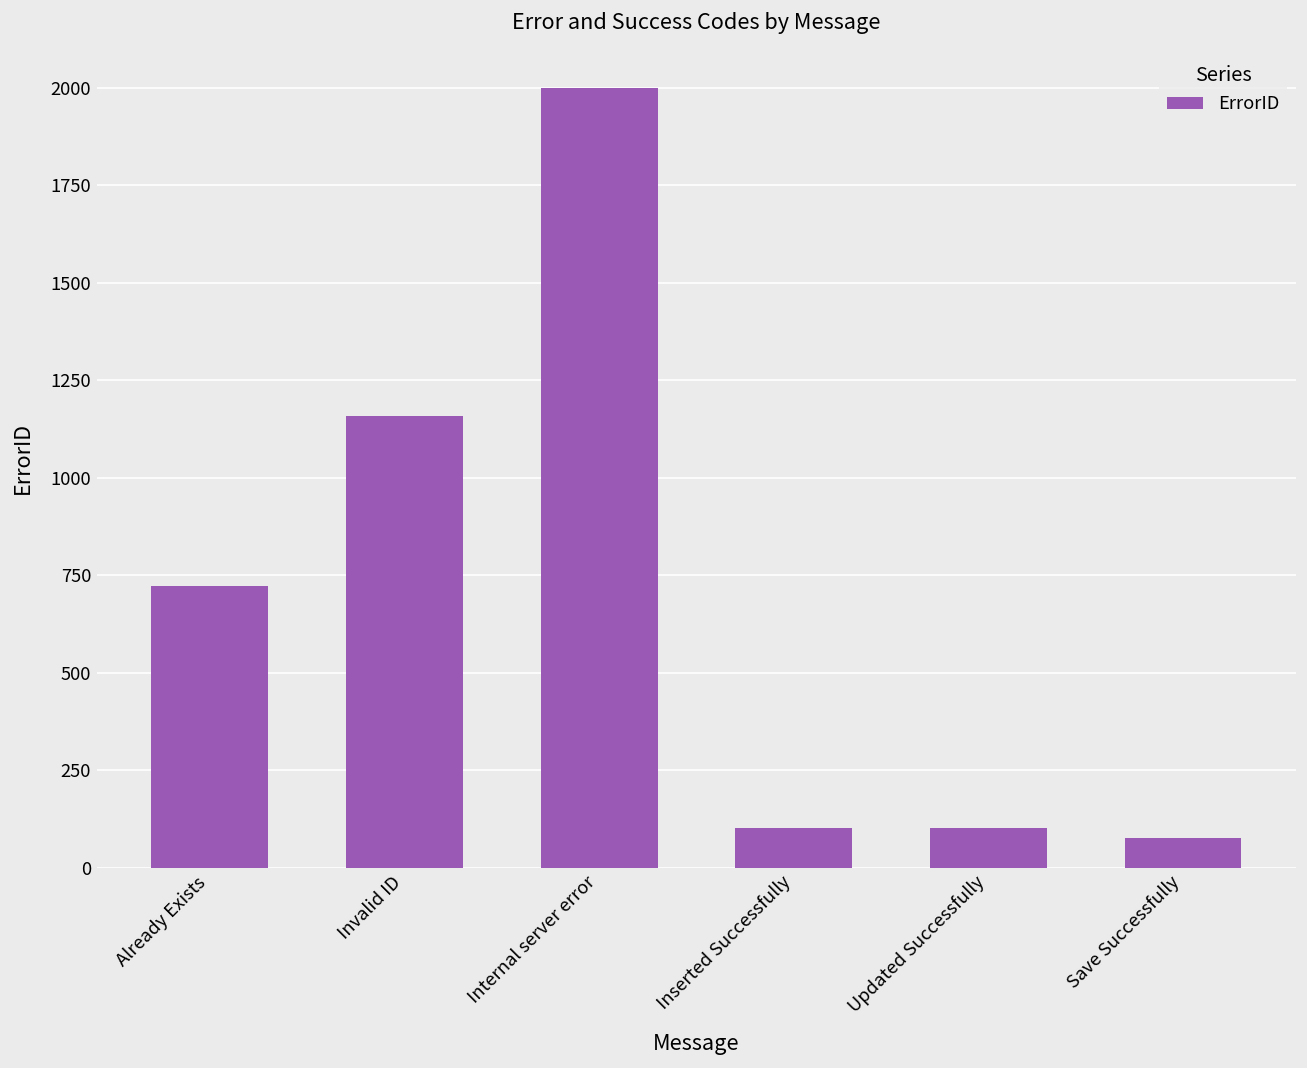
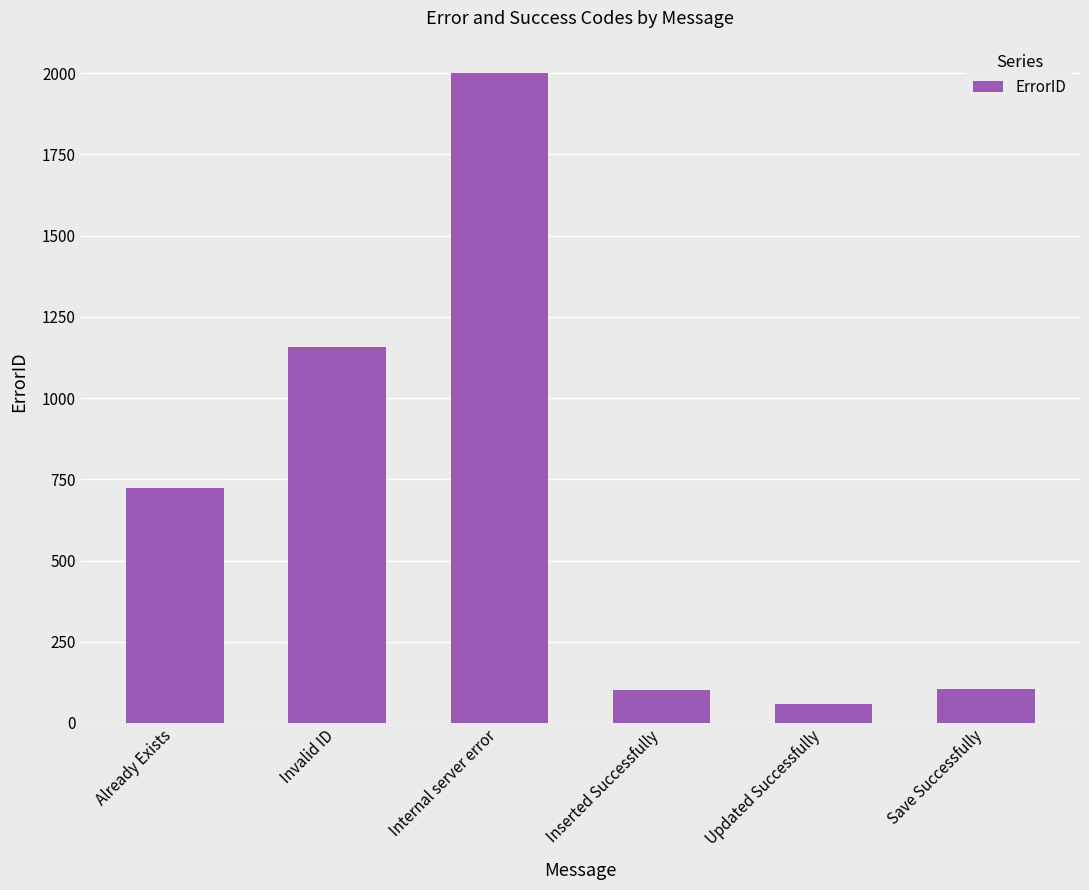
  {
    "Already Exists": 720,
    "Invalid ID": 1160,
    "Internal server error": 2000,
    "Inserted Successfully": 100,
-   "Updated Successfully": 100,
-   "Save Successfully": 80
+   "Updated Successfully": 60,
+   "Save Successfully": 100
  }
